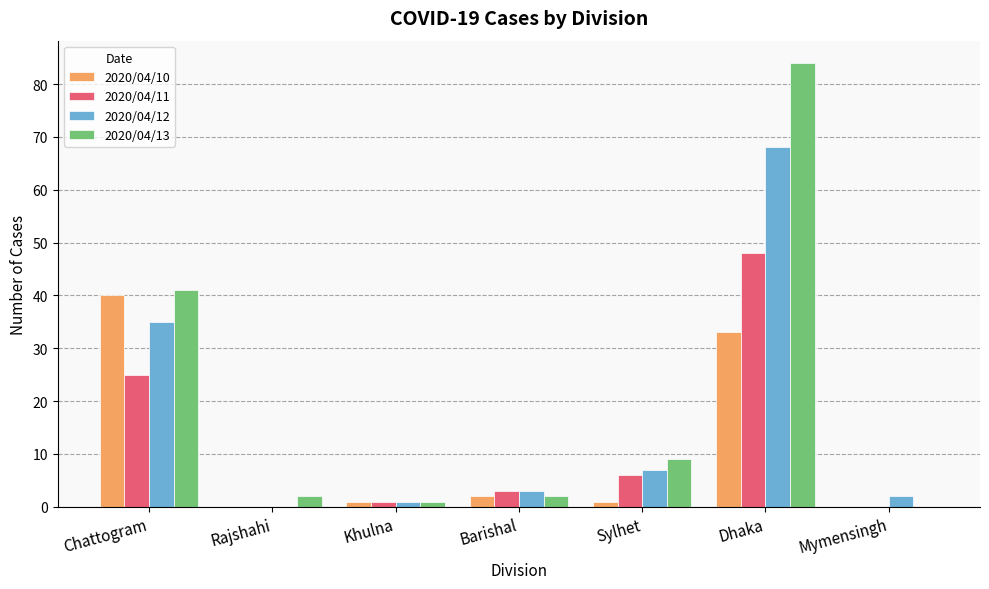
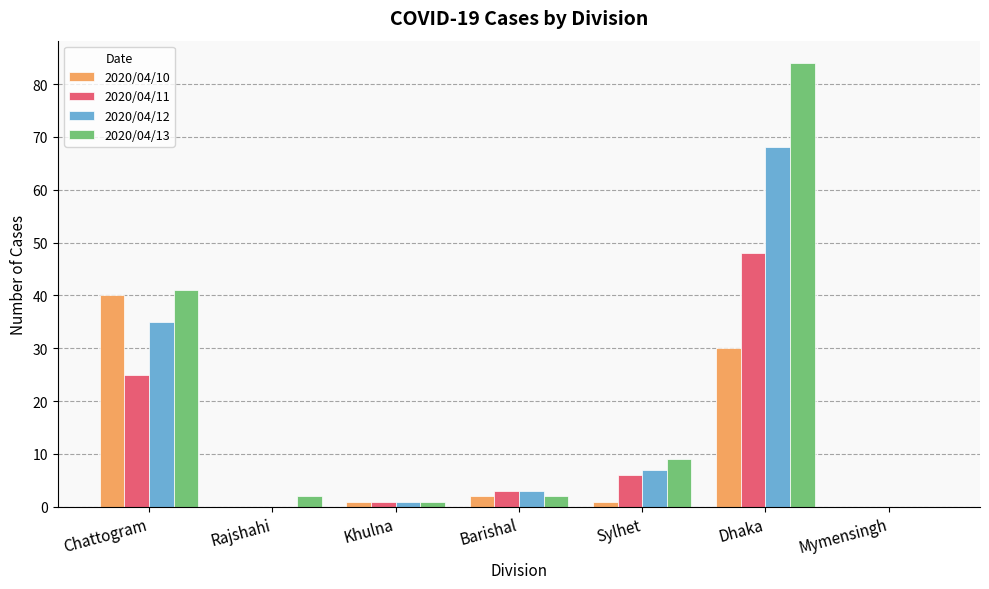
  {
    "2020/04/10": {
      "Chattogram": 40,
      "Rajshahi": 0,
      "Khulna": 1,
      "Barishal": 2,
      "Sylhet": 1,
-     "Dhaka": 33,
+     "Dhaka": 30,
      "Mymensingh": 0
    },
    "2020/04/11": {
      "Chattogram": 25,
      "Rajshahi": 0,
      "Khulna": 1,
      "Barishal": 3,
      "Sylhet": 6,
      "Dhaka": 48,
      "Mymensingh": 0
    },
    "2020/04/12": {
      "Chattogram": 35,
      "Rajshahi": 0,
      "Khulna": 1,
      "Barishal": 3,
      "Sylhet": 7,
      "Dhaka": 68,
-     "Mymensingh": 2
+     "Mymensingh": 0
    },
    "2020/04/13": {
      "Chattogram": 41,
      "Rajshahi": 2,
      "Khulna": 1,
      "Barishal": 2,
      "Sylhet": 9,
      "Dhaka": 84,
      "Mymensingh": 0
    }
  }
